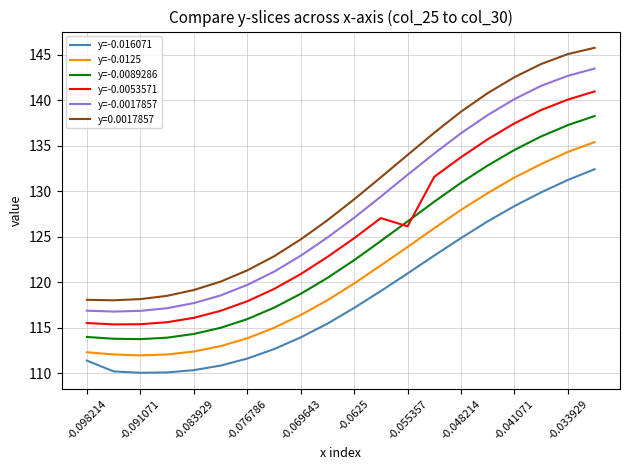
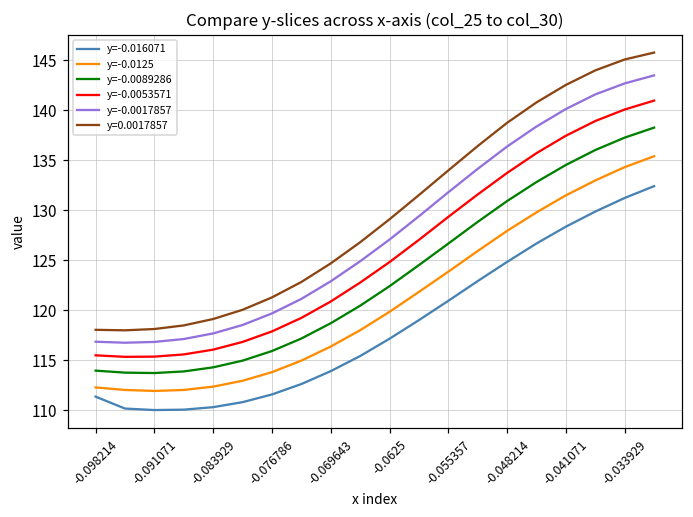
  {
    "y=-0.016071": {
      "-0.098214": 111,
      "-0.091071": 110,
      "-0.083929": 110,
      "-0.076786": 112,
      "-0.069643": 114,
      "-0.0625": 117,
      "-0.055357": 121,
      "-0.048214": 125,
      "-0.041071": 128,
      "-0.033929": 131
    },
    "y=-0.0125": {
      "-0.098214": 112,
      "-0.091071": 112,
      "-0.083929": 112,
      "-0.076786": 114,
      "-0.069643": 116,
      "-0.0625": 120,
      "-0.055357": 124,
      "-0.048214": 128,
      "-0.041071": 131,
      "-0.033929": 134
    },
    "y=-0.0089286": {
      "-0.098214": 114,
      "-0.091071": 114,
      "-0.083929": 114,
      "-0.076786": 116,
      "-0.069643": 119,
      "-0.0625": 122,
      "-0.055357": 127,
      "-0.048214": 131,
      "-0.041071": 135,
      "-0.033929": 137
    },
    "y=-0.0053571": {
      "-0.098214": 116,
      "-0.091071": 115,
      "-0.083929": 116,
      "-0.076786": 118,
      "-0.069643": 121,
      "-0.0625": 125,
-     "-0.055357": 126,
+     "-0.055357": 129,
      "-0.048214": 134,
      "-0.041071": 137,
      "-0.033929": 140
    },
    "y=-0.0017857": {
      "-0.098214": 117,
      "-0.091071": 117,
      "-0.083929": 118,
      "-0.076786": 120,
      "-0.069643": 123,
      "-0.0625": 127,
      "-0.055357": 132,
      "-0.048214": 136,
      "-0.041071": 140,
      "-0.033929": 143
    },
    "y=0.0017857": {
      "-0.098214": 118,
      "-0.091071": 118,
      "-0.083929": 119,
      "-0.076786": 121,
      "-0.069643": 125,
      "-0.0625": 129,
      "-0.055357": 134,
      "-0.048214": 139,
      "-0.041071": 143,
      "-0.033929": 145
    }
  }
